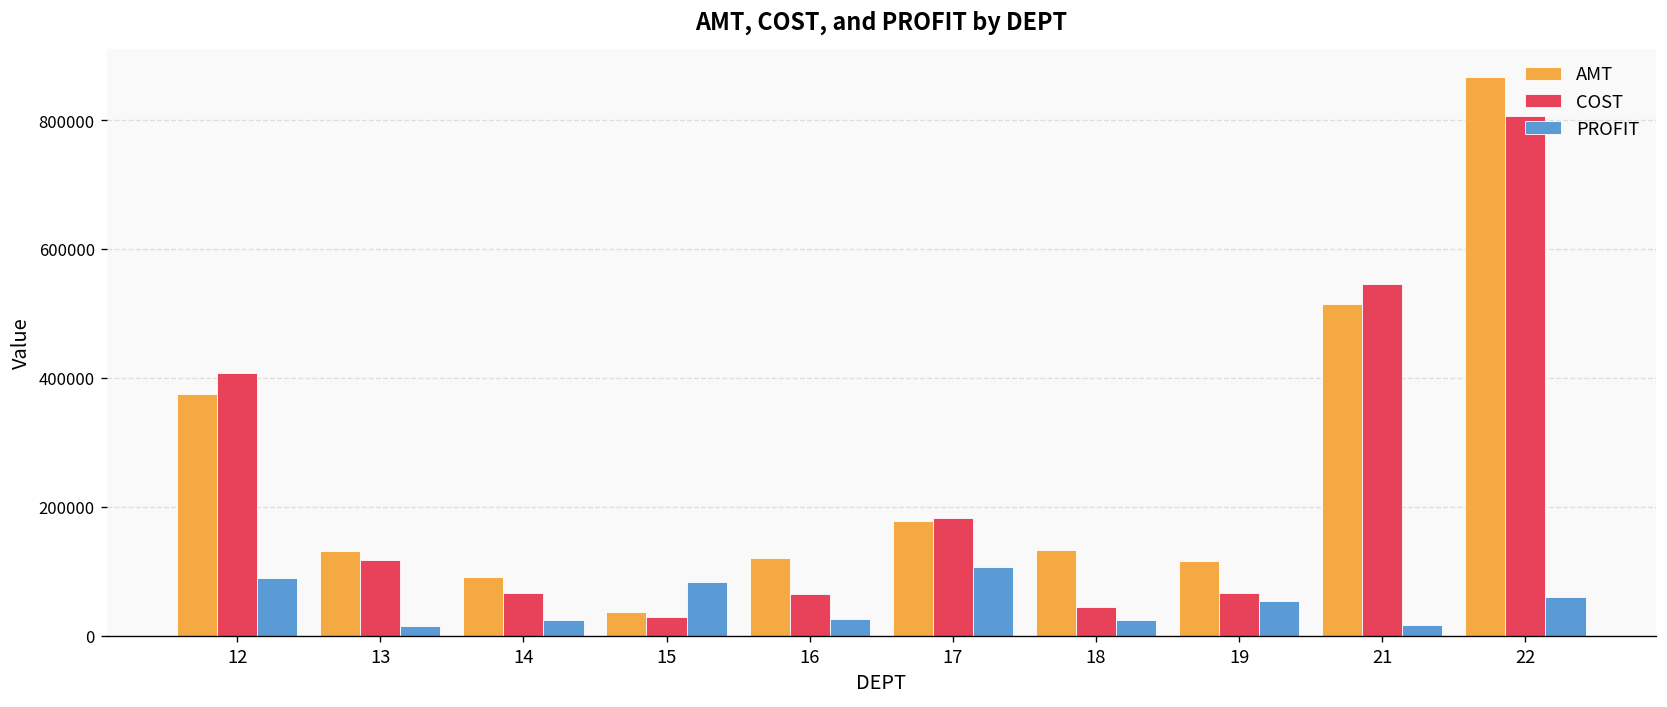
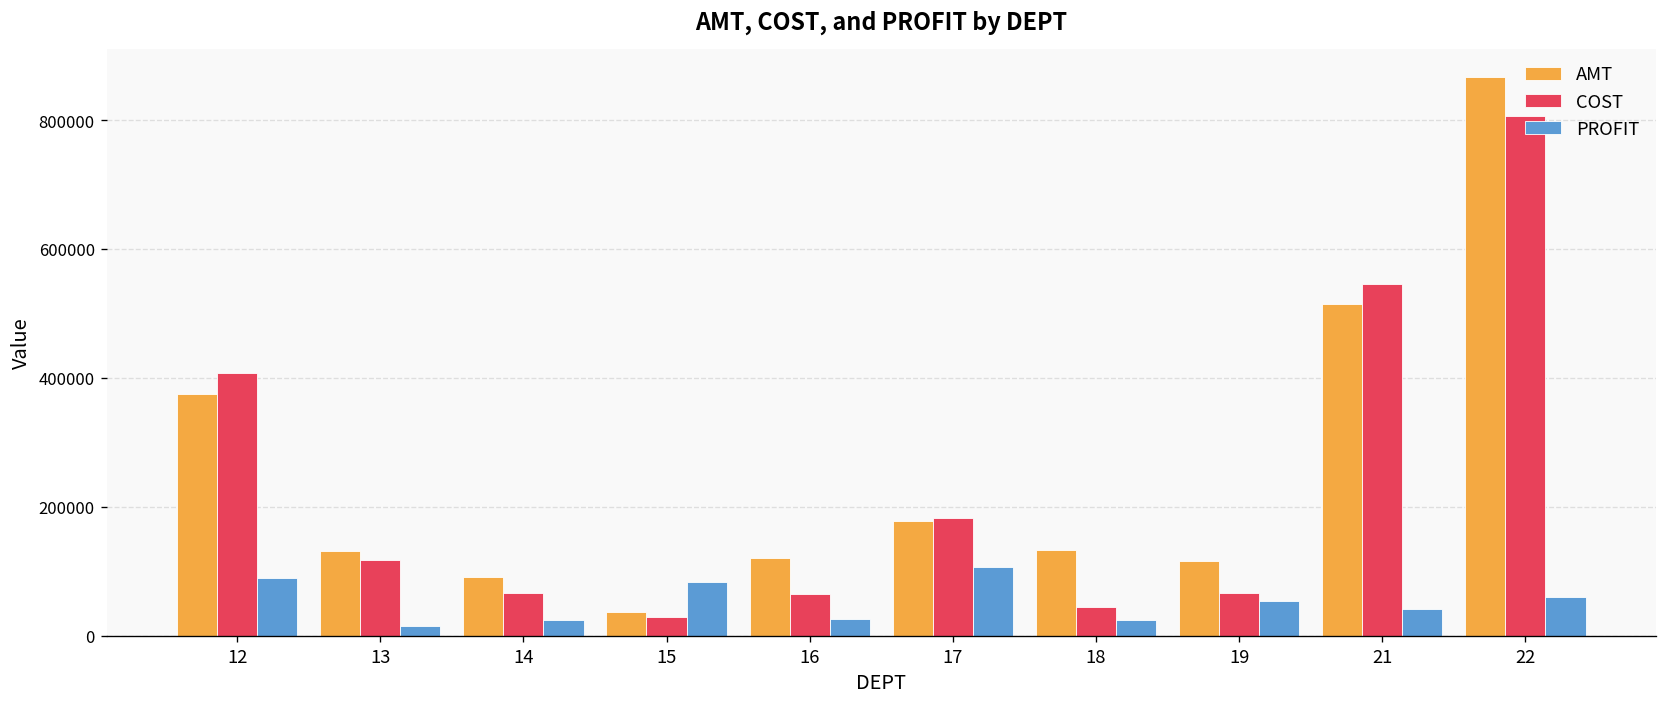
  {
    "AMT": {
      "12": 370000,
      "13": 130000,
      "14": 90000,
      "15": 40000,
      "16": 120000,
      "17": 180000,
      "18": 130000,
      "19": 120000,
      "21": 520000,
      "22": 870000
    },
    "COST": {
      "12": 410000,
      "13": 120000,
      "14": 70000,
      "15": 30000,
      "16": 70000,
      "17": 180000,
      "18": 50000,
      "19": 70000,
      "21": 550000,
      "22": 810000
    },
    "PROFIT": {
      "12": 90000,
      "13": 10000,
      "14": 20000,
      "15": 80000,
      "16": 30000,
      "17": 110000,
      "18": 20000,
      "19": 50000,
-     "21": 20000,
+     "21": 40000,
      "22": 60000
    }
  }
